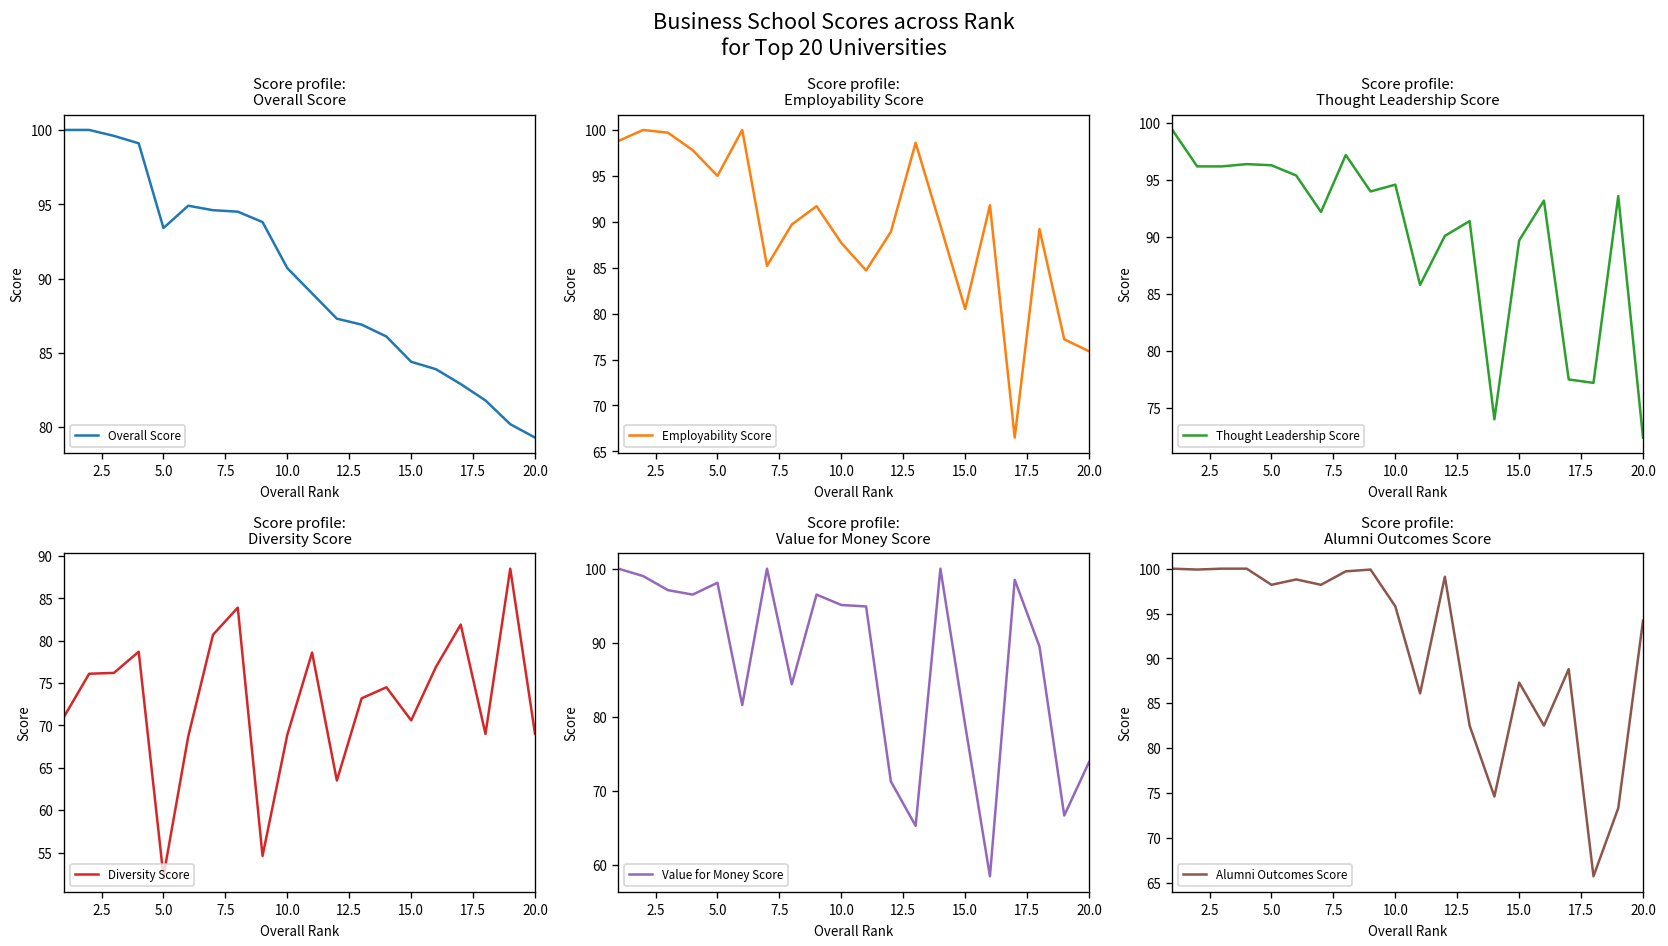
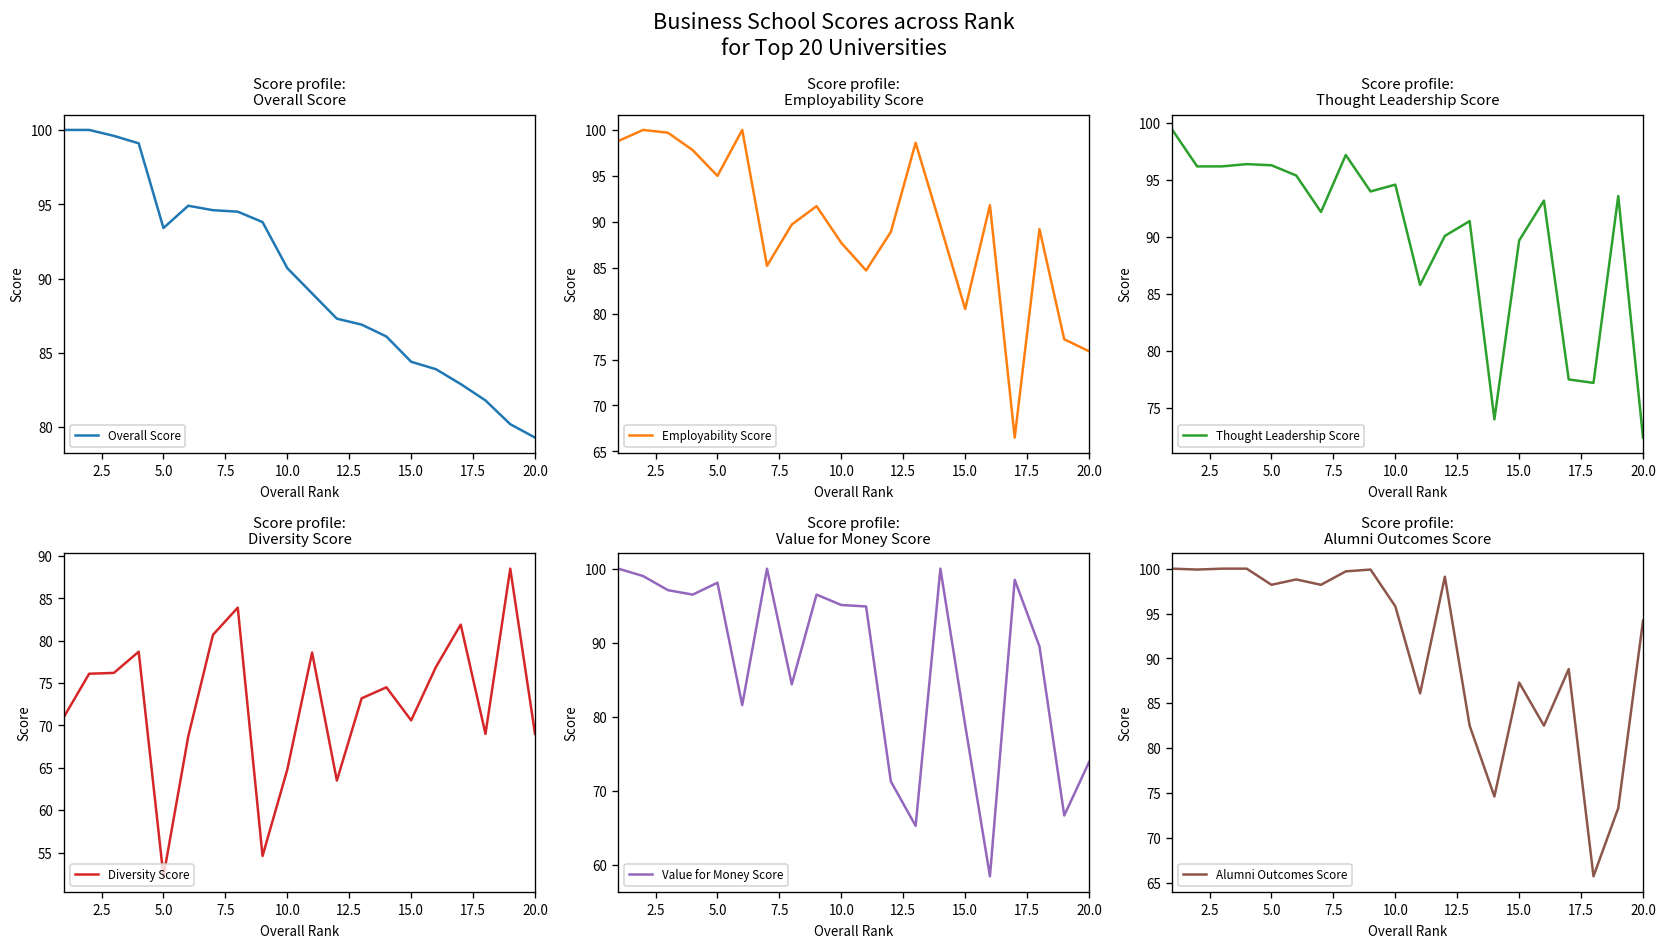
  {
    "Score profile: Overall Score": {
      "5.0": 93.4,
      "10.0": 90.7,
      "15.0": 84.4,
      "20.0": 79.3
    },
    "Score profile: Employability Score": {
      "5.0": 95,
      "10.0": 88,
      "15.0": 81,
      "20.0": 76
    },
    "Score profile: Thought Leadership Score": {
      "5.0": 96,
      "10.0": 95,
      "15.0": 90,
      "20.0": 72
    },
    "Score profile: Diversity Score": {
-     "10.0": 69,
+     "10.0": 65,
      "15.0": 71,
      "20.0": 69
    },
    "Score profile: Value for Money Score": {
      "5.0": 98,
      "10.0": 95,
      "15.0": 79,
      "20.0": 74
    },
    "Score profile: Alumni Outcomes Score": {
      "5.0": 98,
      "10.0": 96,
      "15.0": 87,
      "20.0": 94
    }
  }
